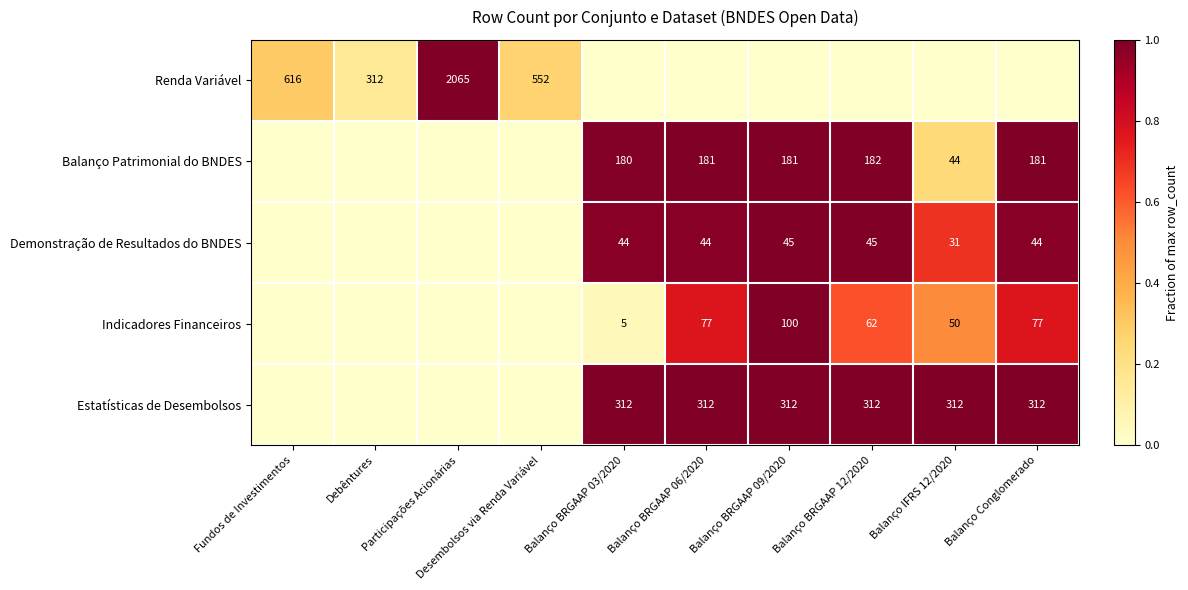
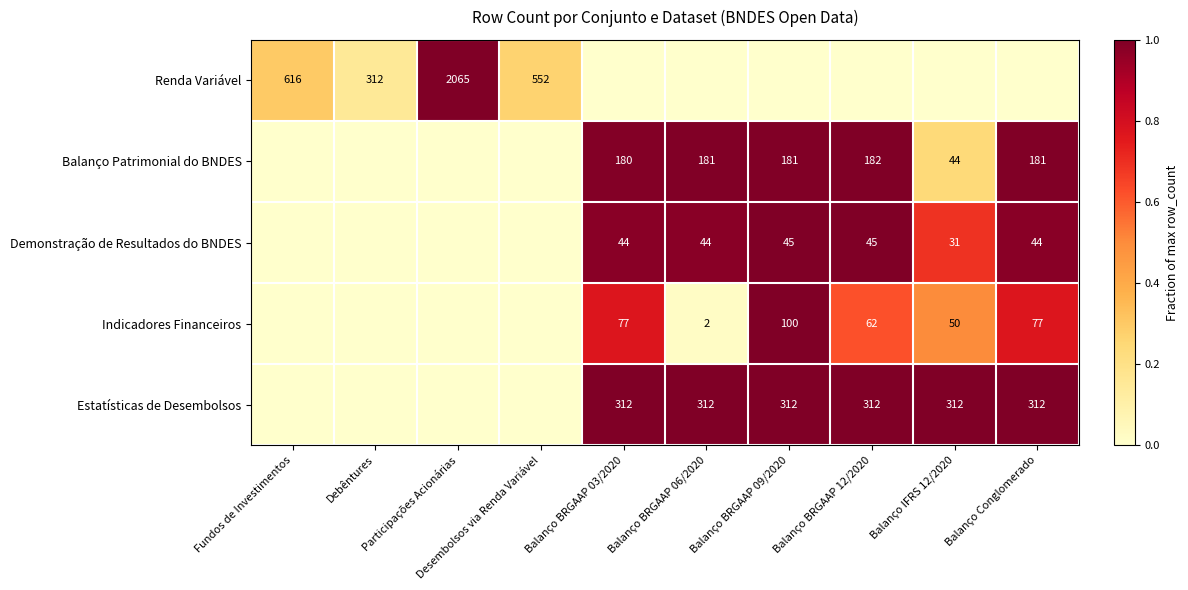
  {
    "Renda Variável": {
      "Fundos de Investimentos": 616,
      "Debêntures": 312,
      "Participações Acionárias": 2065,
      "Desembolsos via Renda Variável": 552
    },
    "Balanço Patrimonial do BNDES": {
      "Balanço BRGAAP 03/2020": 180,
      "Balanço BRGAAP 06/2020": 181,
      "Balanço BRGAAP 09/2020": 181,
      "Balanço BRGAAP 12/2020": 182,
      "Balanço IFRS 12/2020": 44,
      "Balanço Conglomerado": 181
    },
    "Demonstração de Resultados do BNDES": {
      "Balanço BRGAAP 03/2020": 44,
      "Balanço BRGAAP 06/2020": 44,
      "Balanço BRGAAP 09/2020": 45,
      "Balanço BRGAAP 12/2020": 45,
      "Balanço IFRS 12/2020": 31,
      "Balanço Conglomerado": 44
    },
    "Indicadores Financeiros": {
-     "Balanço BRGAAP 03/2020": 5,
-     "Balanço BRGAAP 06/2020": 77,
+     "Balanço BRGAAP 03/2020": 77,
+     "Balanço BRGAAP 06/2020": 2,
      "Balanço BRGAAP 09/2020": 100,
      "Balanço BRGAAP 12/2020": 62,
      "Balanço IFRS 12/2020": 50,
      "Balanço Conglomerado": 77
    },
    "Estatísticas de Desembolsos": {
      "Balanço BRGAAP 03/2020": 312,
      "Balanço BRGAAP 06/2020": 312,
      "Balanço BRGAAP 09/2020": 312,
      "Balanço BRGAAP 12/2020": 312,
      "Balanço IFRS 12/2020": 312,
      "Balanço Conglomerado": 312
    }
  }
